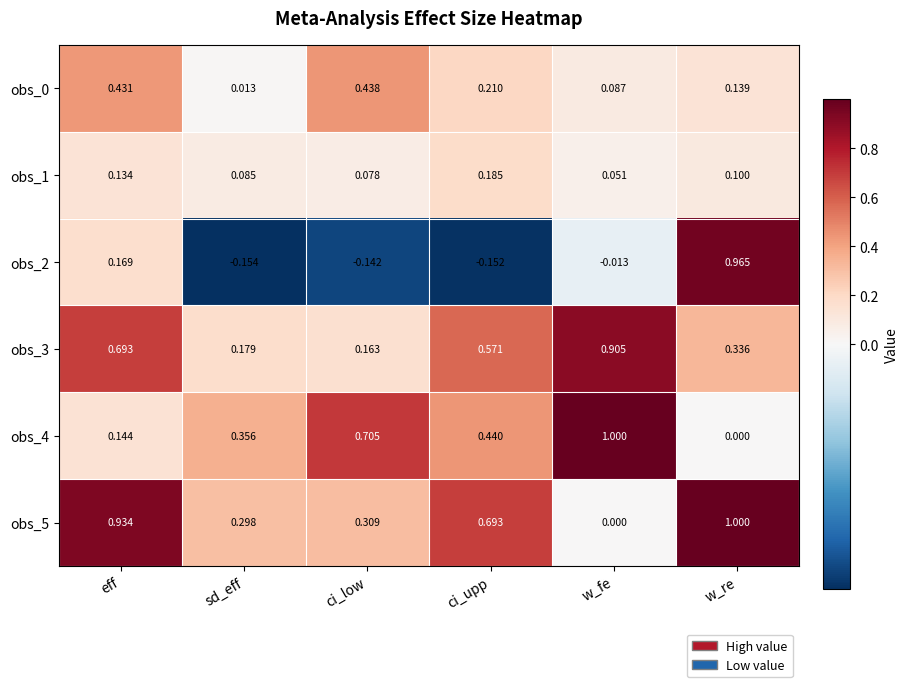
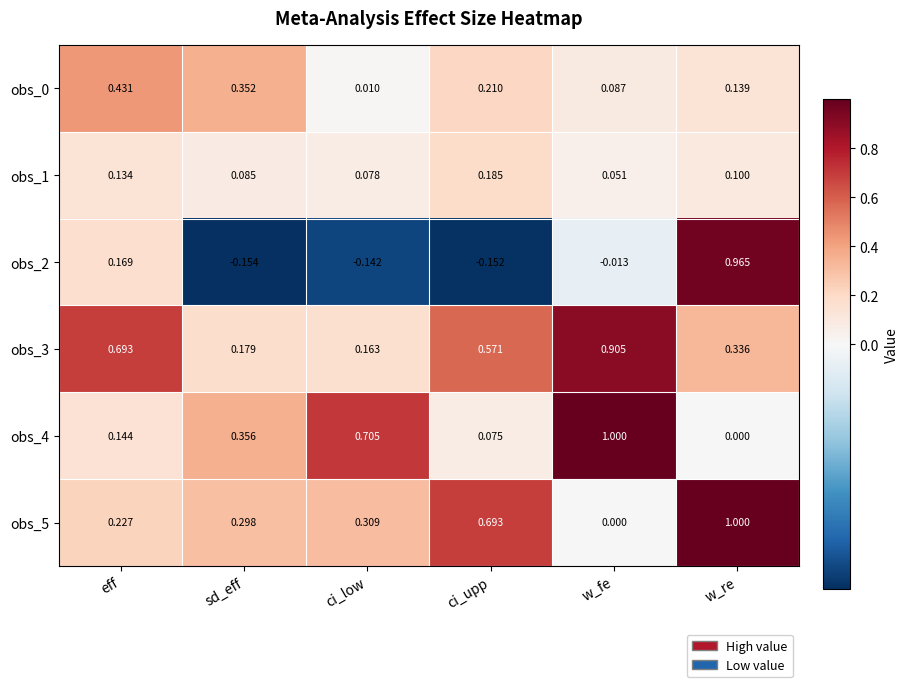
  {
    "obs_0": {
      "eff": 0.431,
-     "sd_eff": 0.013,
-     "ci_low": 0.438,
+     "sd_eff": 0.352,
+     "ci_low": 0.010,
      "ci_upp": 0.210,
      "w_fe": 0.087,
      "w_re": 0.139
    },
    "obs_1": {
      "eff": 0.134,
      "sd_eff": 0.085,
      "ci_low": 0.078,
      "ci_upp": 0.185,
      "w_fe": 0.051,
      "w_re": 0.100
    },
    "obs_2": {
      "eff": 0.169,
      "sd_eff": -0.154,
      "ci_low": -0.142,
      "ci_upp": -0.152,
      "w_fe": -0.013,
      "w_re": 0.965
    },
    "obs_3": {
      "eff": 0.693,
      "sd_eff": 0.179,
      "ci_low": 0.163,
      "ci_upp": 0.571,
      "w_fe": 0.905,
      "w_re": 0.336
    },
    "obs_4": {
      "eff": 0.144,
      "sd_eff": 0.356,
      "ci_low": 0.705,
-     "ci_upp": 0.440,
+     "ci_upp": 0.075,
      "w_fe": 1.000,
      "w_re": 0.000
    },
    "obs_5": {
-     "eff": 0.934,
+     "eff": 0.227,
      "sd_eff": 0.298,
      "ci_low": 0.309,
      "ci_upp": 0.693,
      "w_fe": 0.000,
      "w_re": 1.000
    }
  }
